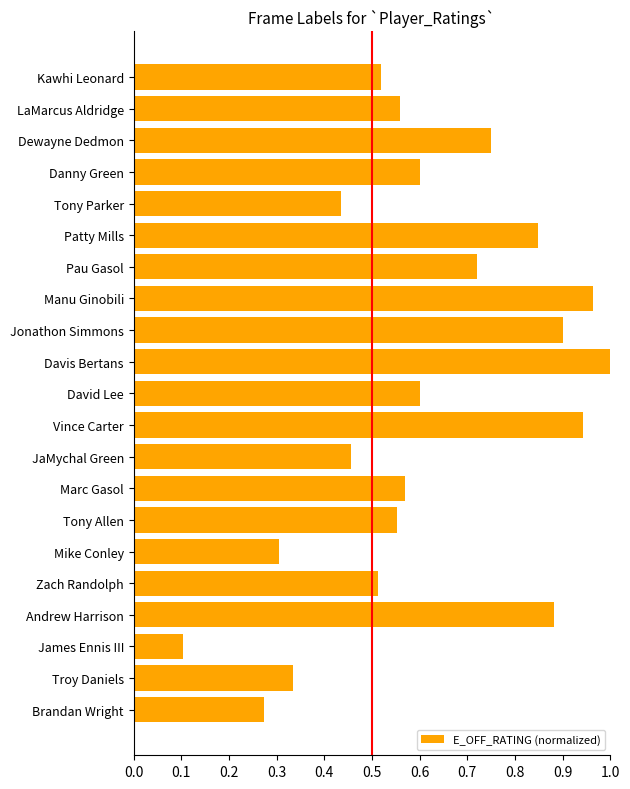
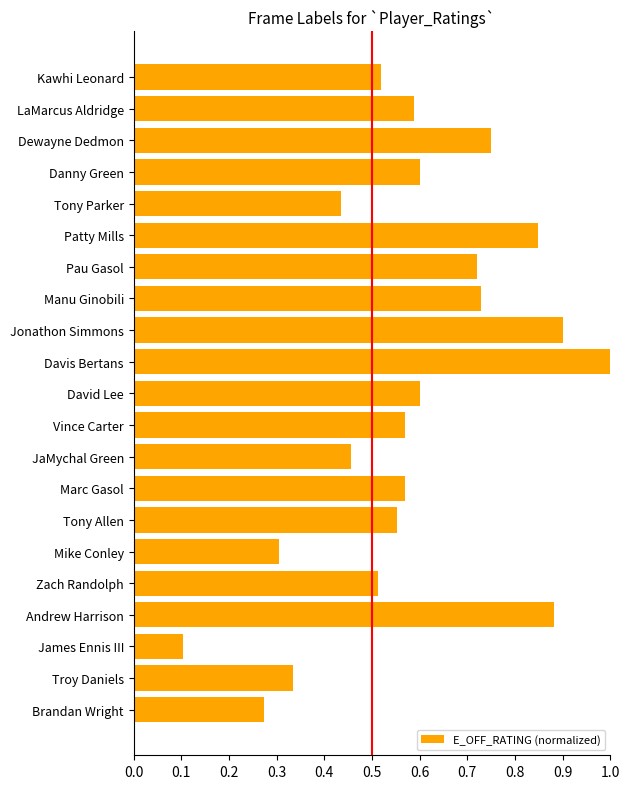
  {
    "Kawhi Leonard": 0.52,
-   "LaMarcus Aldridge": 0.56,
+   "LaMarcus Aldridge": 0.59,
    "Dewayne Dedmon": 0.75,
    "Danny Green": 0.60,
    "Tony Parker": 0.44,
    "Patty Mills": 0.85,
    "Pau Gasol": 0.72,
-   "Manu Ginobili": 0.96,
+   "Manu Ginobili": 0.73,
    "Jonathon Simmons": 0.90,
    "Davis Bertans": 1.00,
    "David Lee": 0.60,
-   "Vince Carter": 0.94,
+   "Vince Carter": 0.57,
    "JaMychal Green": 0.46,
    "Marc Gasol": 0.57,
    "Tony Allen": 0.55,
    "Mike Conley": 0.30,
    "Zach Randolph": 0.51,
    "Andrew Harrison": 0.88,
    "James Ennis III": 0.10,
    "Troy Daniels": 0.33,
    "Brandan Wright": 0.27
  }
